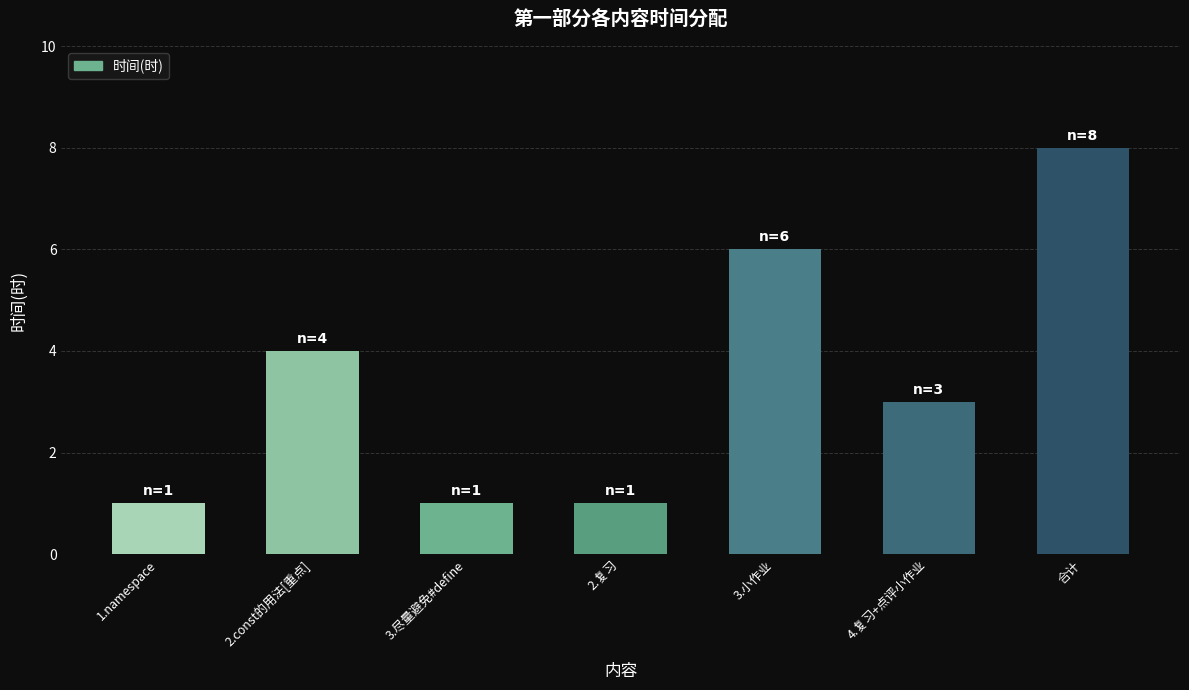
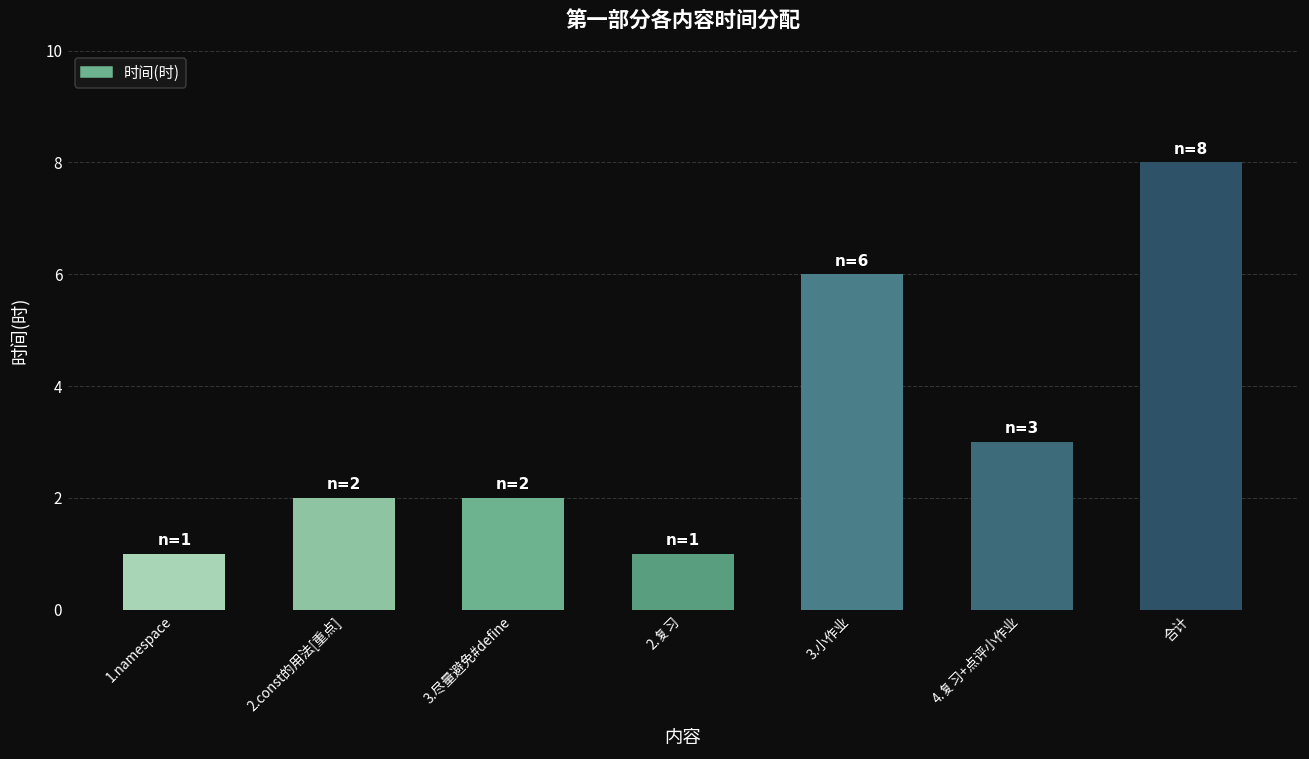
  {
    "1.namespace": 1,
-   "2.const的用法[重点]": 4,
-   "3.尽量避免#define": 1,
+   "2.const的用法[重点]": 2,
+   "3.尽量避免#define": 2,
    "2.复习": 1,
    "3.小作业": 6,
    "4.复习+点评小作业": 3,
    "合计": 8
  }
